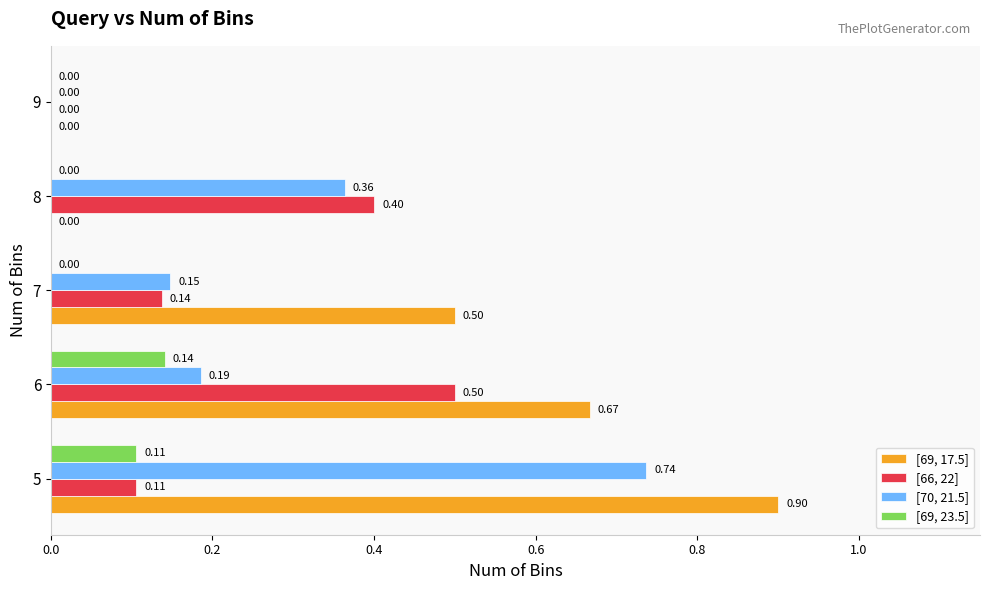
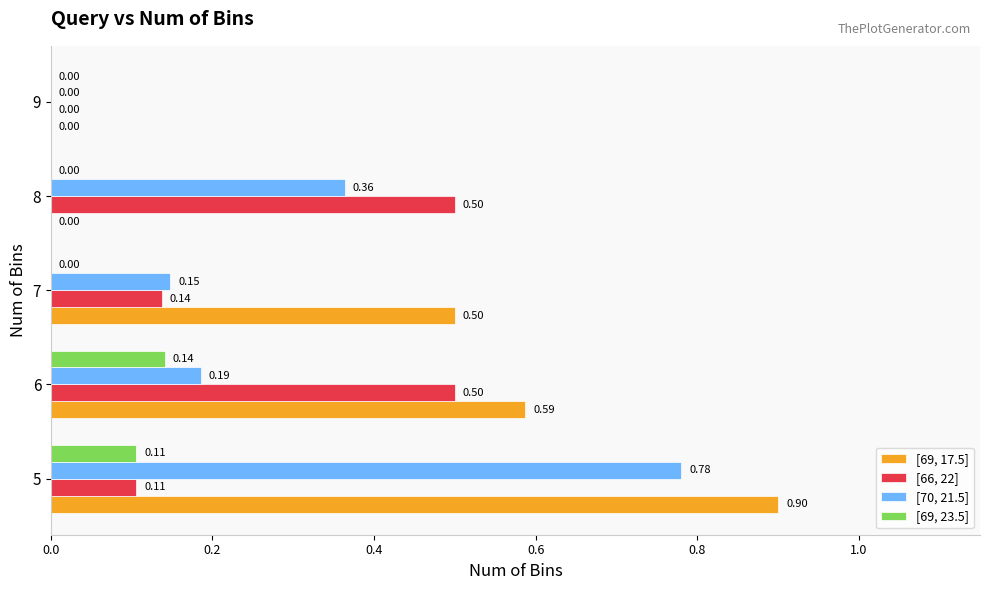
  {
    "[69, 17.5]": {
      "9": 0.00,
      "8": 0.00,
      "7": 0.50,
-     "6": 0.67,
+     "6": 0.59,
      "5": 0.90
    },
    "[66, 22]": {
      "9": 0.00,
-     "8": 0.40,
+     "8": 0.50,
      "7": 0.14,
      "6": 0.50,
      "5": 0.11
    },
    "[70, 21.5]": {
      "9": 0.00,
      "8": 0.36,
      "7": 0.15,
      "6": 0.19,
-     "5": 0.74
+     "5": 0.78
    },
    "[69, 23.5]": {
      "9": 0.00,
      "8": 0.00,
      "7": 0.00,
      "6": 0.14,
      "5": 0.11
    }
  }
